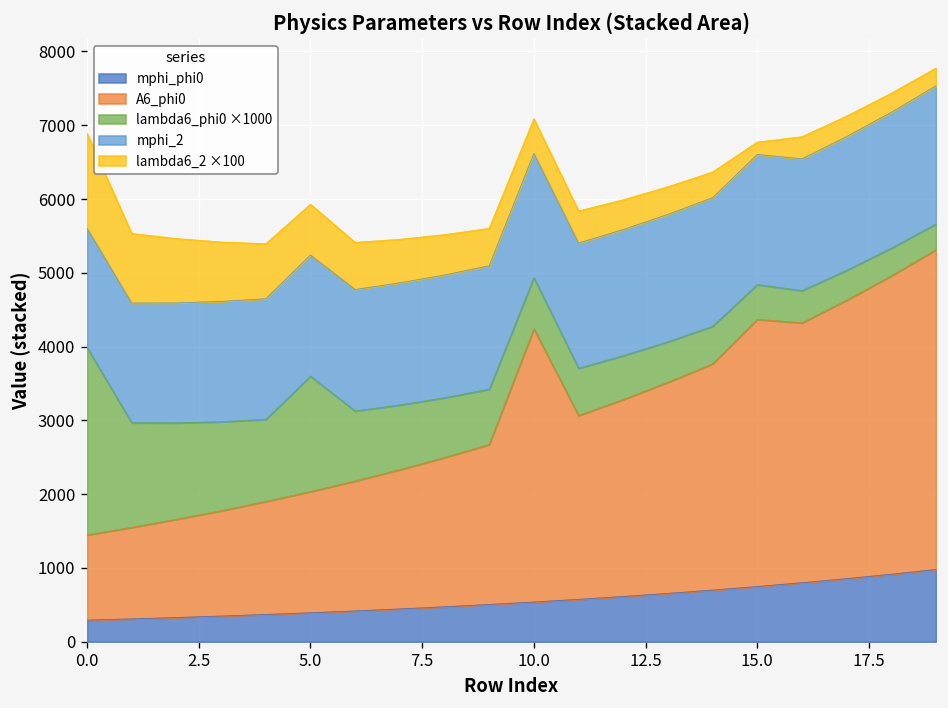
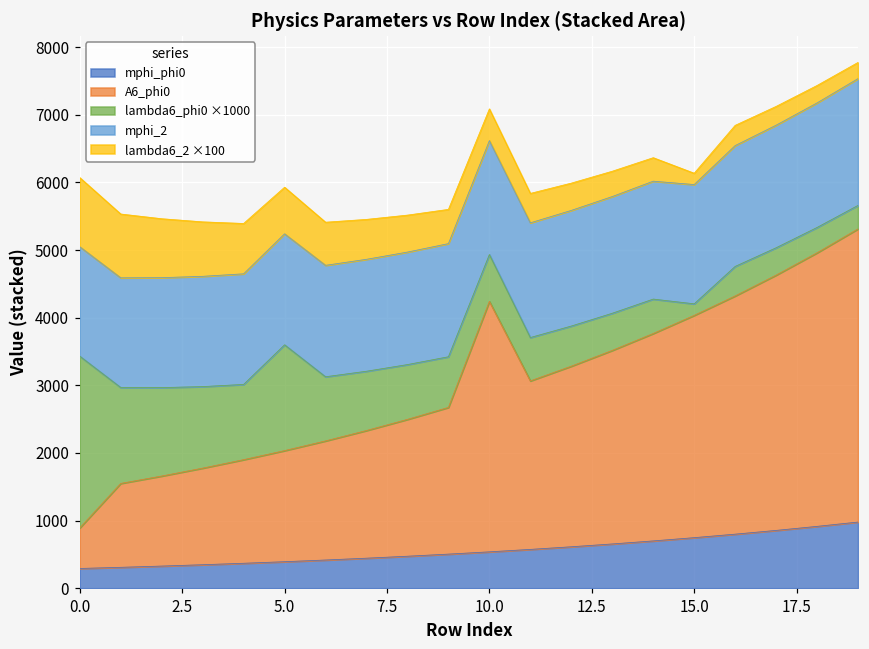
  {
    "A6_phi0": {
-     "0.0": 1200,
+     "0.0": 600,
      "5.0": 1600,
      "10.0": 3700,
-     "15.0": 3600
+     "15.0": 3300
    },
    "lambda6_phi0 ×1000": {
      "0.0": 2500,
      "5.0": 1600,
      "10.0": 700,
-     "15.0": 500
+     "15.0": 200
    },
    "lambda6_2 ×100": {
-     "0.0": 1300,
+     "0.0": 1000,
      "5.0": 700,
      "10.0": 500,
      "15.0": 200
    }
  }
